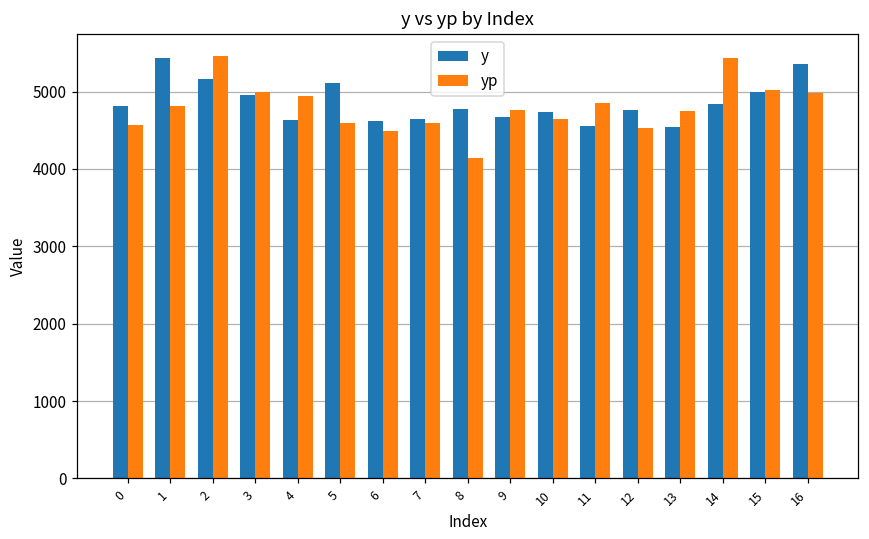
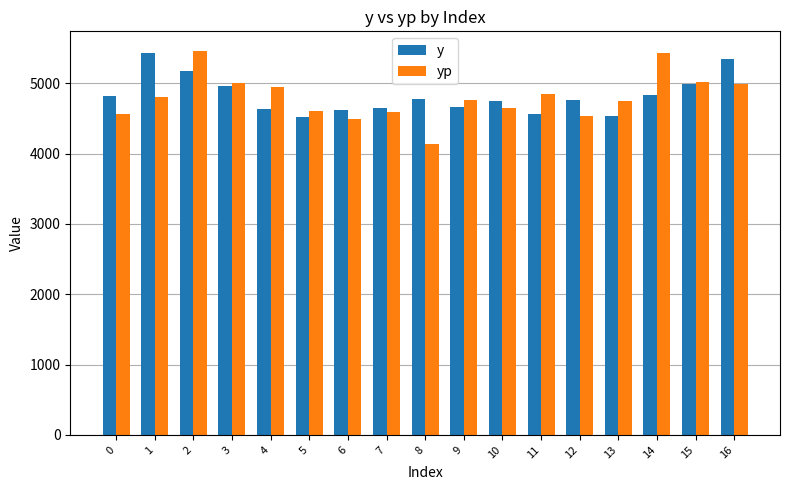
  {
    "y": {
      "0": 4800,
      "1": 5400,
      "2": 5200,
      "3": 5000,
      "4": 4600,
-     "5": 5100,
+     "5": 4500,
      "6": 4600,
      "7": 4600,
      "8": 4800,
      "9": 4700,
      "10": 4700,
      "11": 4600,
      "12": 4800,
      "13": 4500,
      "14": 4800,
      "15": 5000,
      "16": 5400
    },
    "yp": {
      "0": 4600,
      "1": 4800,
      "2": 5500,
      "3": 5000,
      "4": 4900,
      "5": 4600,
      "6": 4500,
      "7": 4600,
      "8": 4100,
      "9": 4800,
      "10": 4600,
      "11": 4800,
      "12": 4500,
      "13": 4700,
      "14": 5400,
      "15": 5000,
      "16": 5000
    }
  }
